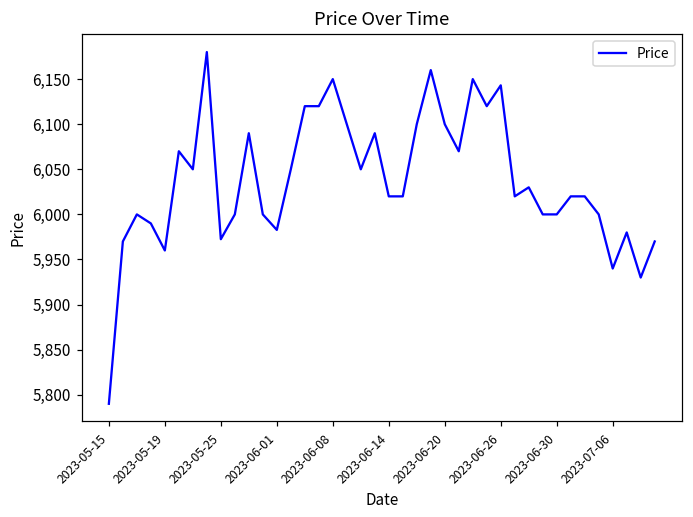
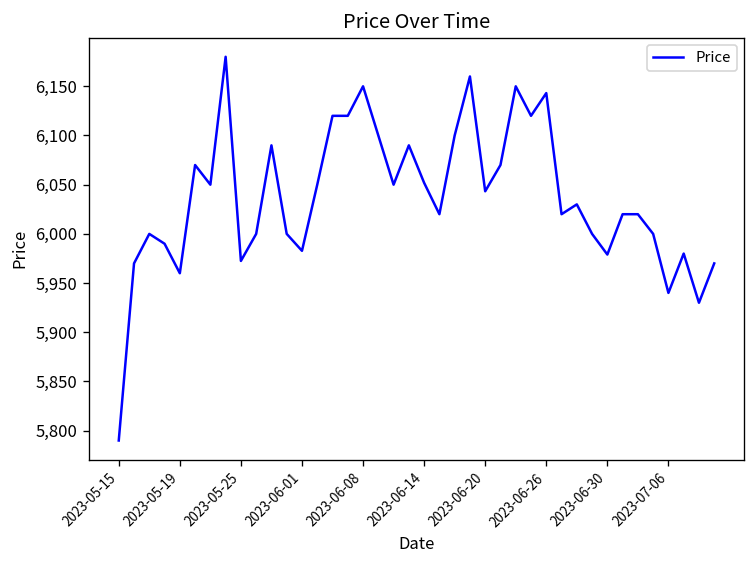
  {
    "2023-05-15": "5,790",
    "2023-05-19": "5,960",
    "2023-05-25": "5,970",
    "2023-06-01": "5,980",
    "2023-06-08": "6,150",
-   "2023-06-14": "6,020",
-   "2023-06-20": "6,100",
+   "2023-06-14": "6,050",
+   "2023-06-20": "6,040",
    "2023-06-26": "6,140",
-   "2023-06-30": "6,000",
+   "2023-06-30": "5,980",
    "2023-07-06": "5,940"
  }
